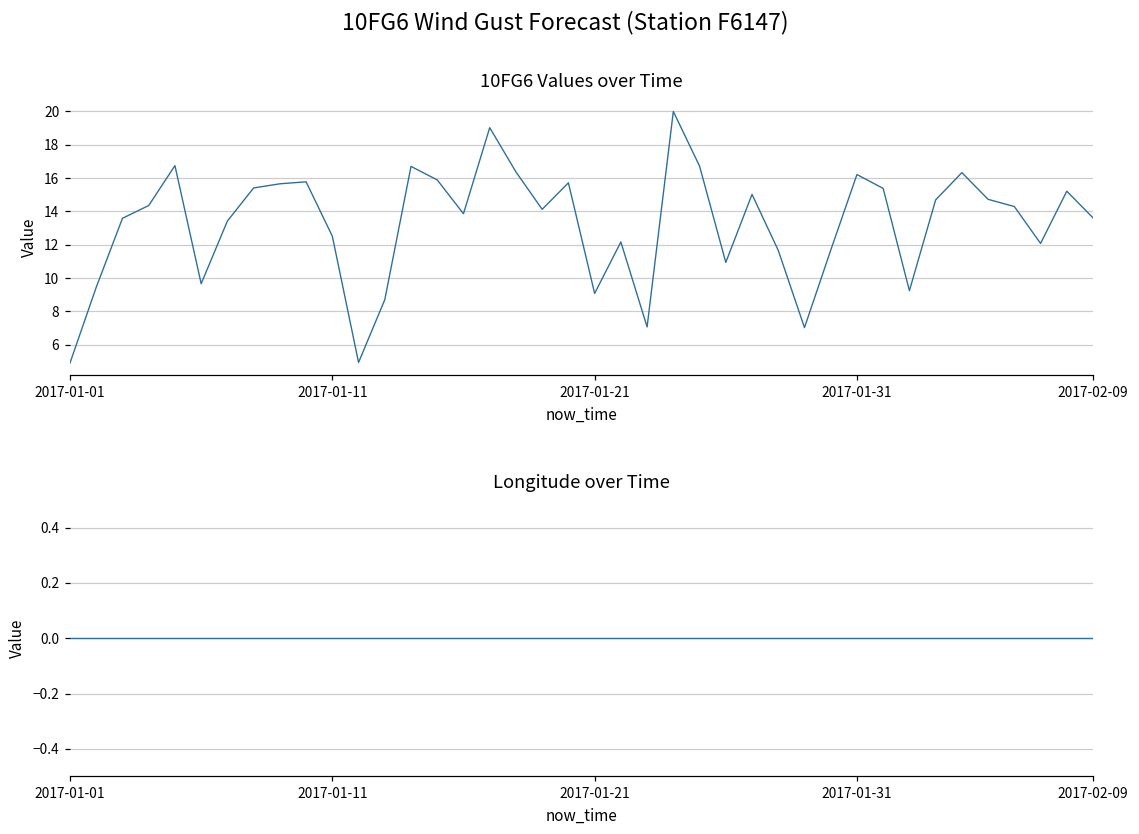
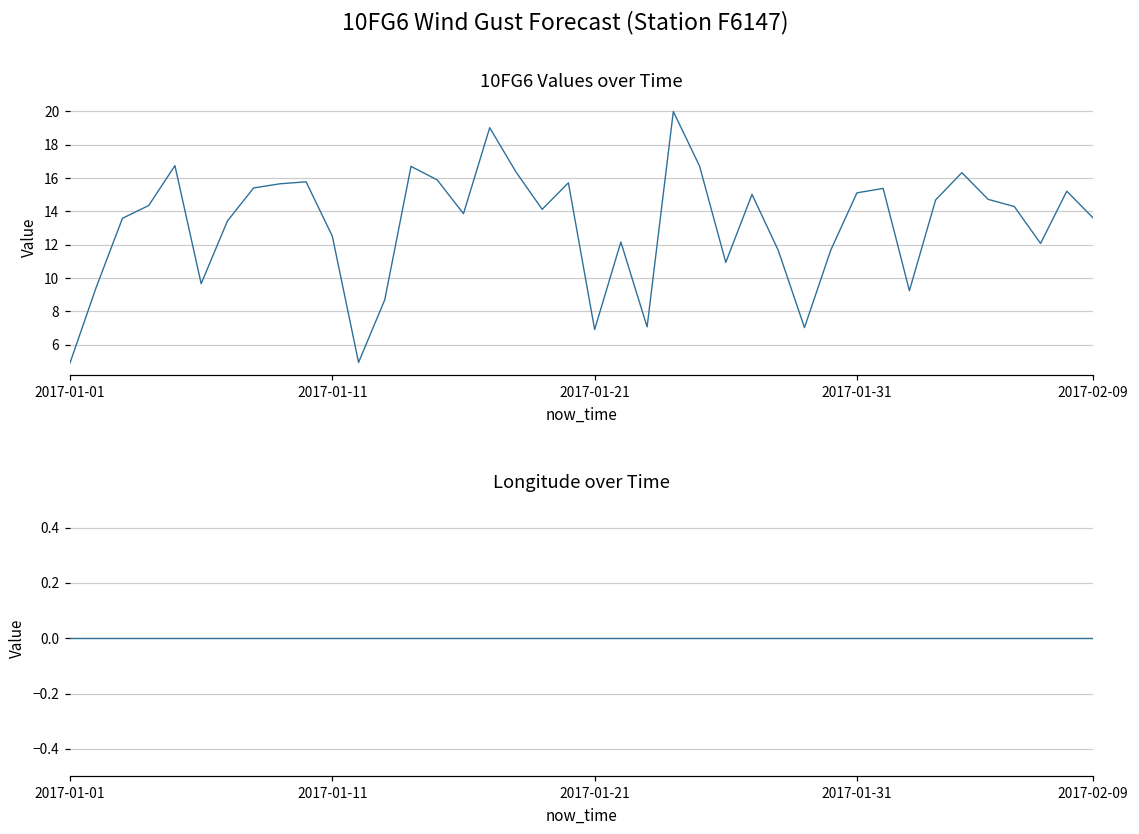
  {
    "10FG6 Values over Time": {
      "2017-01-01": 4.9,
      "2017-01-11": 12.5,
-     "2017-01-21": 9.1,
-     "2017-01-31": 16.2,
+     "2017-01-21": 6.9,
+     "2017-01-31": 15.1,
      "2017-02-09": 13.6
    },
    "Longitude over Time": {
      "2017-01-01": 0.00,
      "2017-01-11": 0.00,
      "2017-01-21": 0.00,
      "2017-01-31": 0.00,
      "2017-02-09": 0.00
    }
  }
